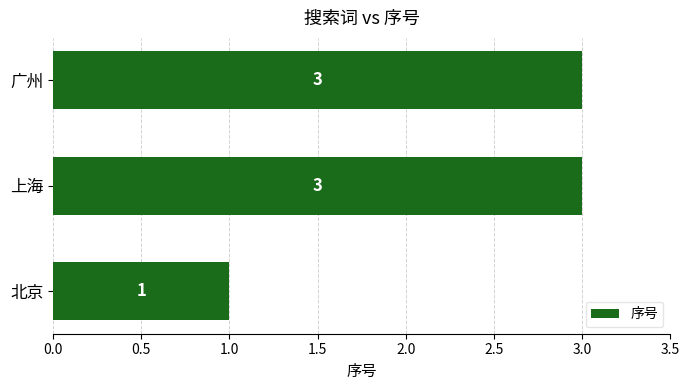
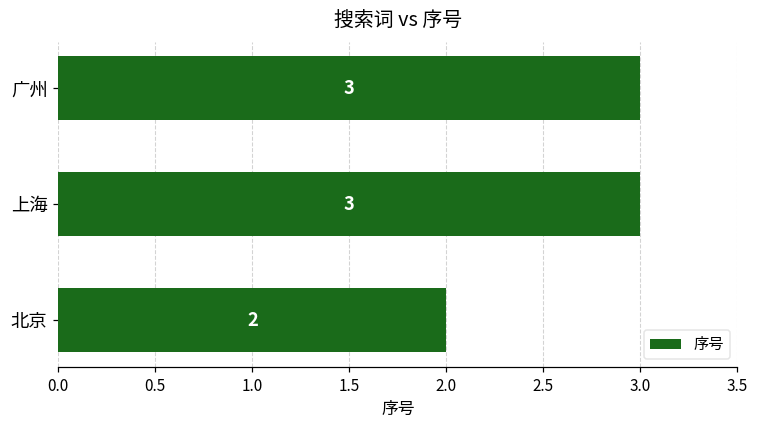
  {
    "广州": 3,
    "上海": 3,
-   "北京": 1
+   "北京": 2
  }
